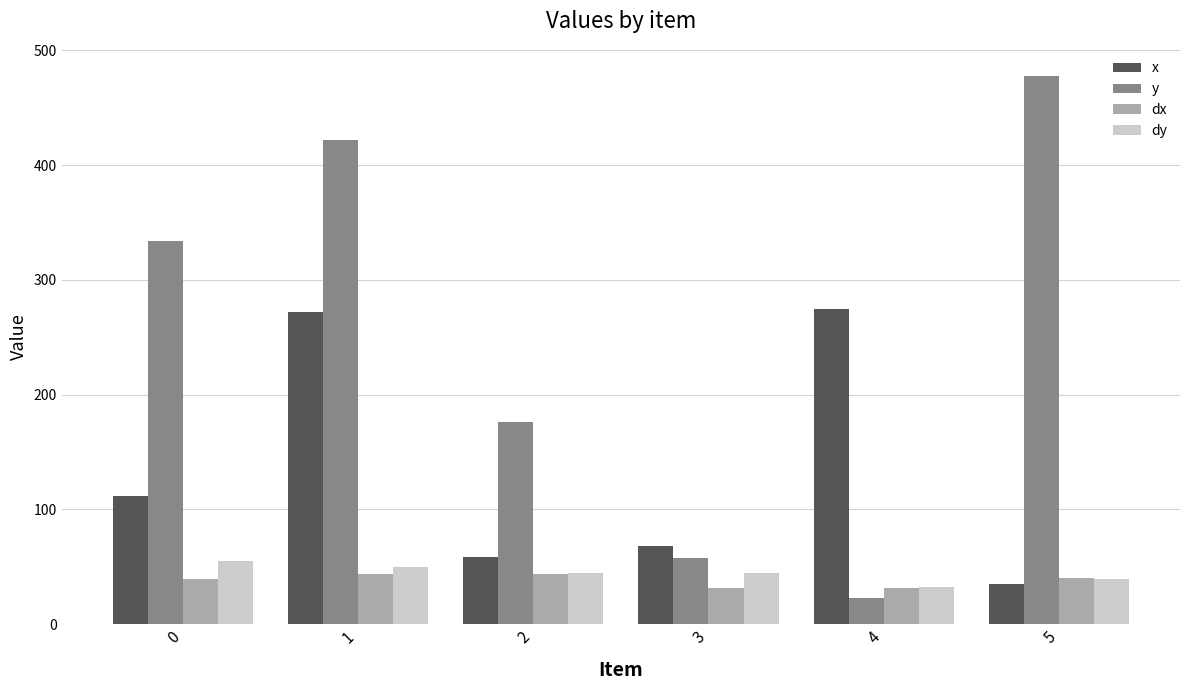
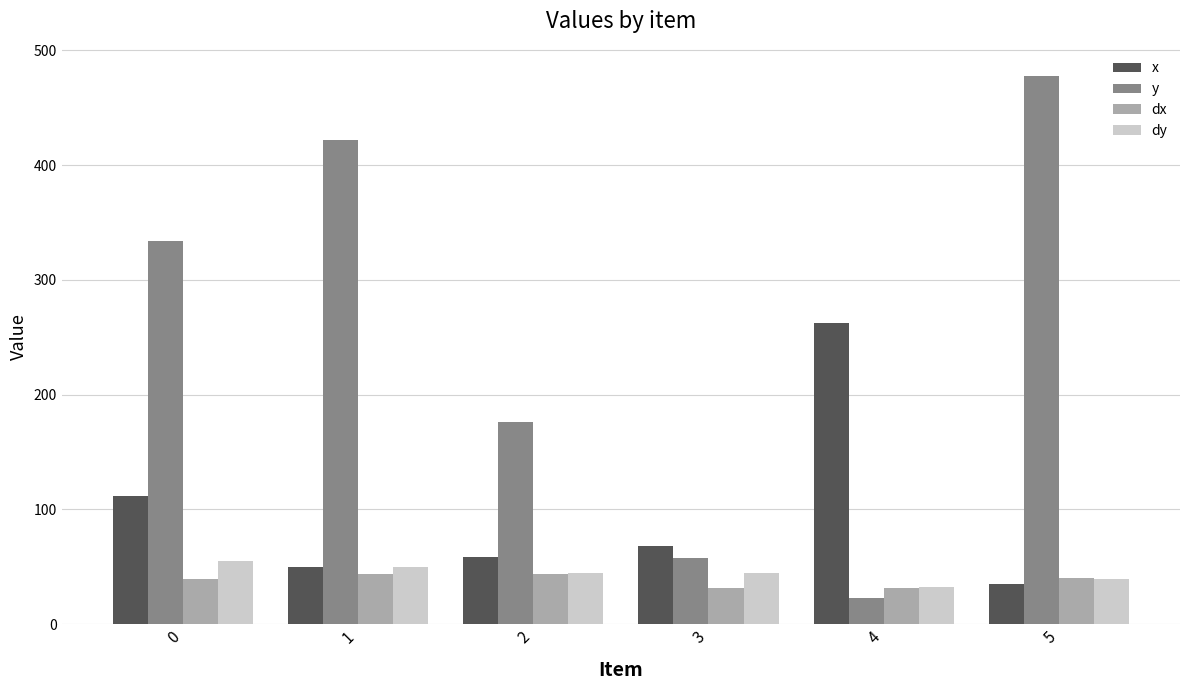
  {
    "x": {
      "0": 112,
-     "1": 272,
+     "1": 49,
      "2": 58,
      "3": 68,
-     "4": 275,
+     "4": 262,
      "5": 35
    }
  }
